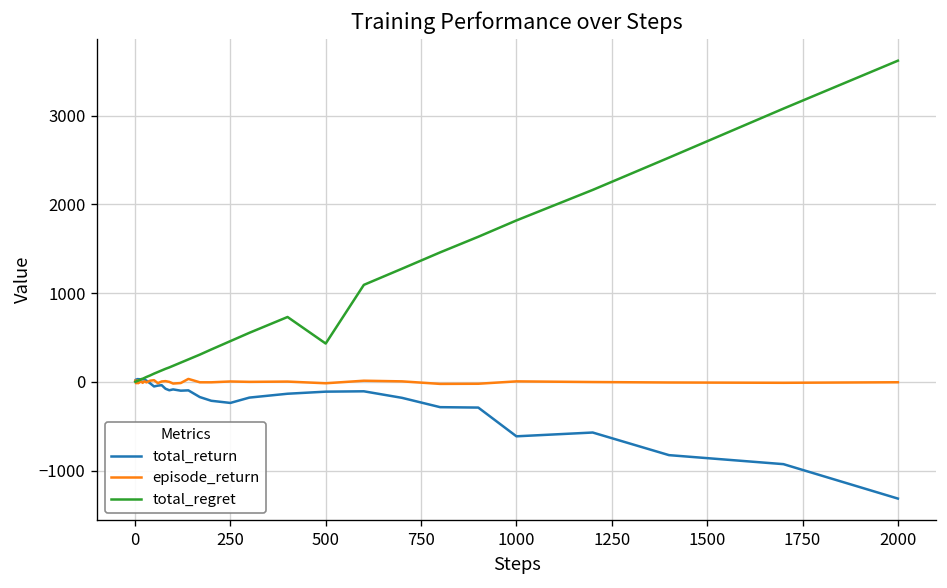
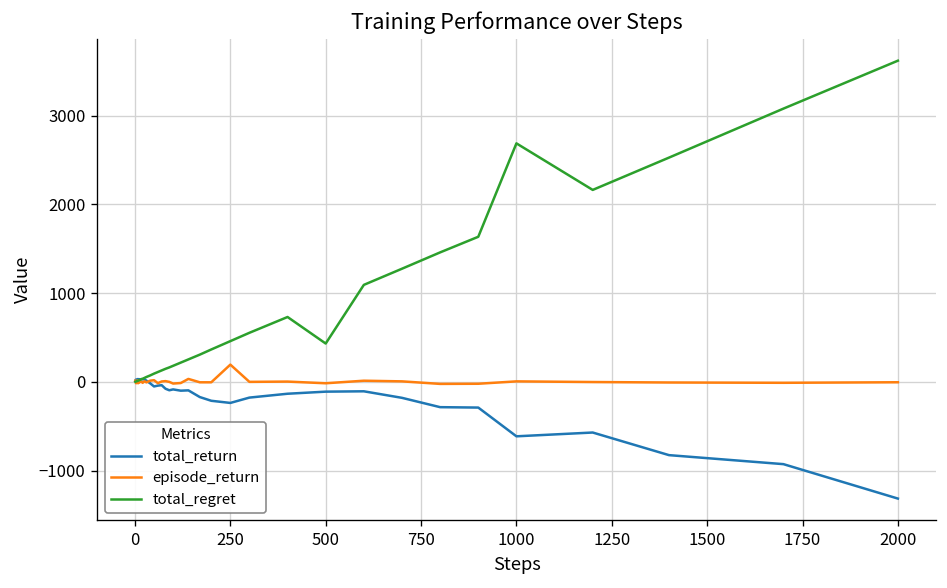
  {
    "total_return": {
      "250": -200,
      "500": -100,
      "1000": -600,
      "2000": -1300
    },
    "episode_return": {
-     "250": 0,
+     "250": 200,
      "500": 0,
      "1000": 0,
      "2000": 0
    },
    "total_regret": {
      "250": 500,
      "500": 400,
-     "1000": 1800,
+     "1000": 2700,
      "2000": 3600
    }
  }
